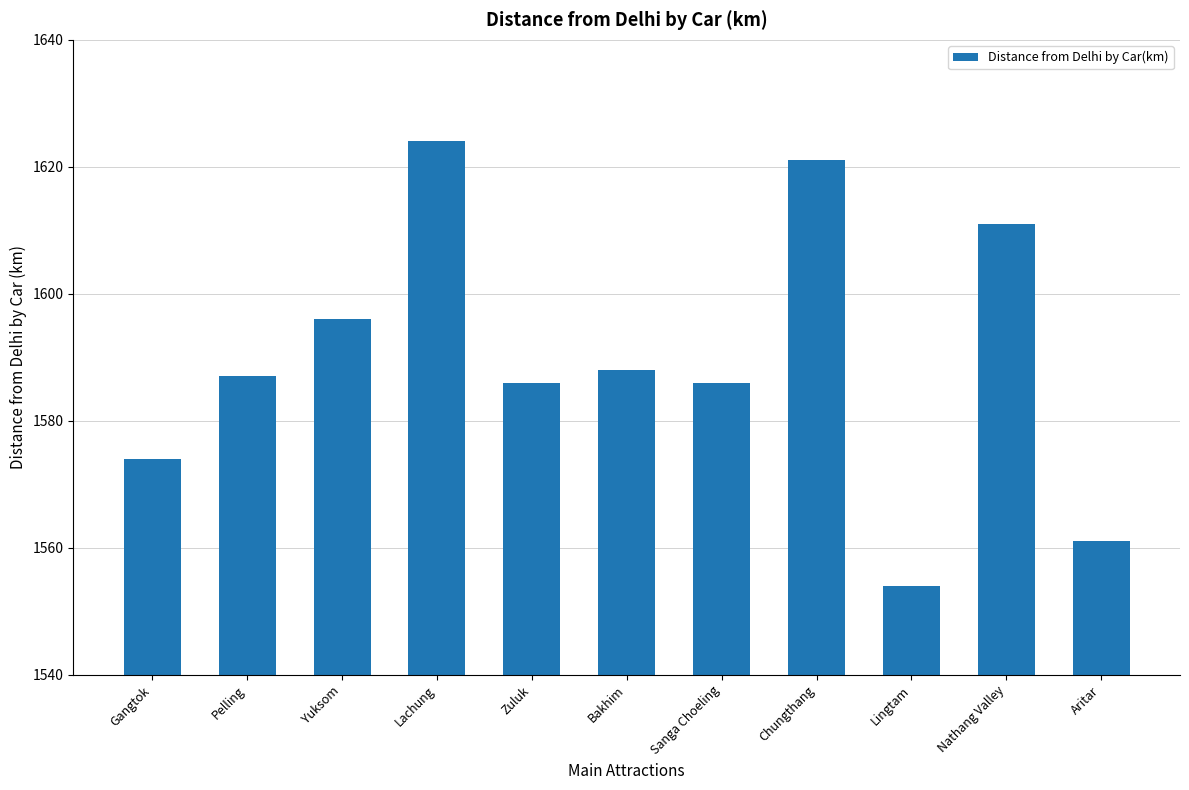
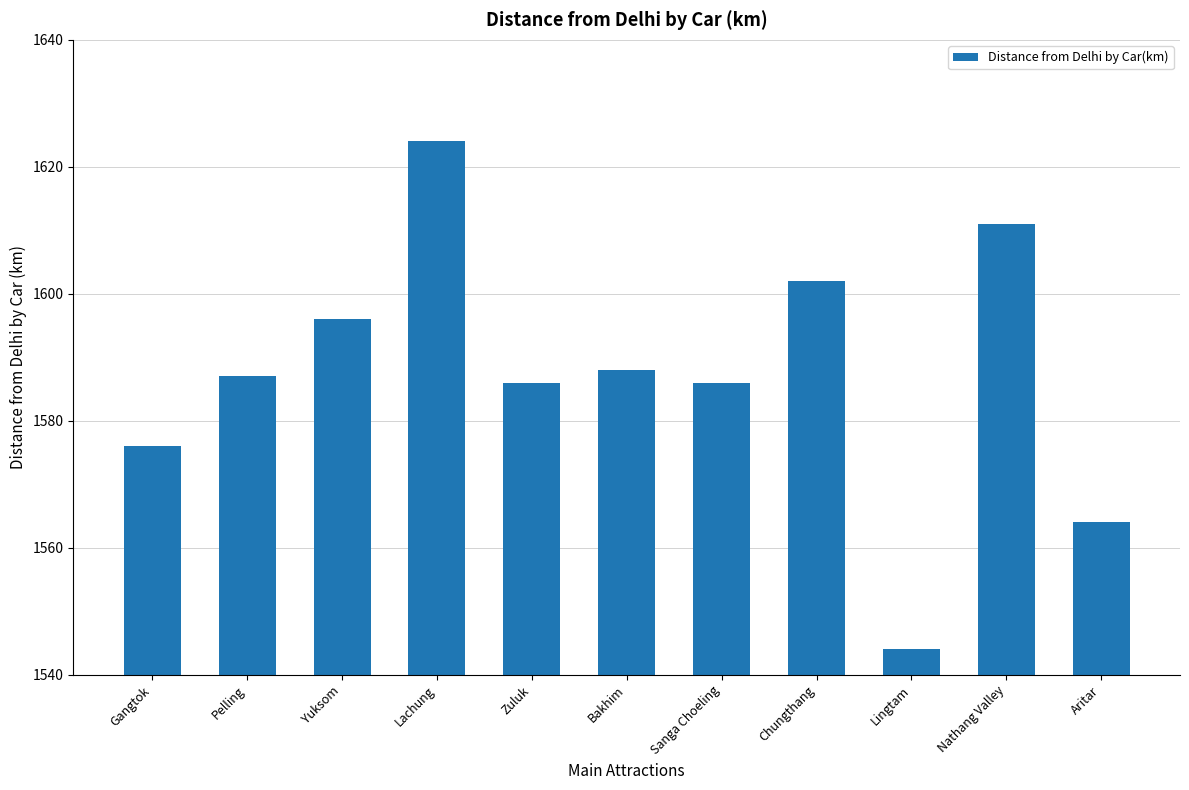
  {
-   "Gangtok": 1574,
+   "Gangtok": 1576,
    "Pelling": 1587,
    "Yuksom": 1596,
    "Lachung": 1624,
    "Zuluk": 1586,
    "Bakhim": 1588,
    "Sanga Choeling": 1586,
-   "Chungthang": 1621,
-   "Lingtam": 1554,
+   "Chungthang": 1602,
+   "Lingtam": 1544,
    "Nathang Valley": 1611,
-   "Aritar": 1561
+   "Aritar": 1564
  }
